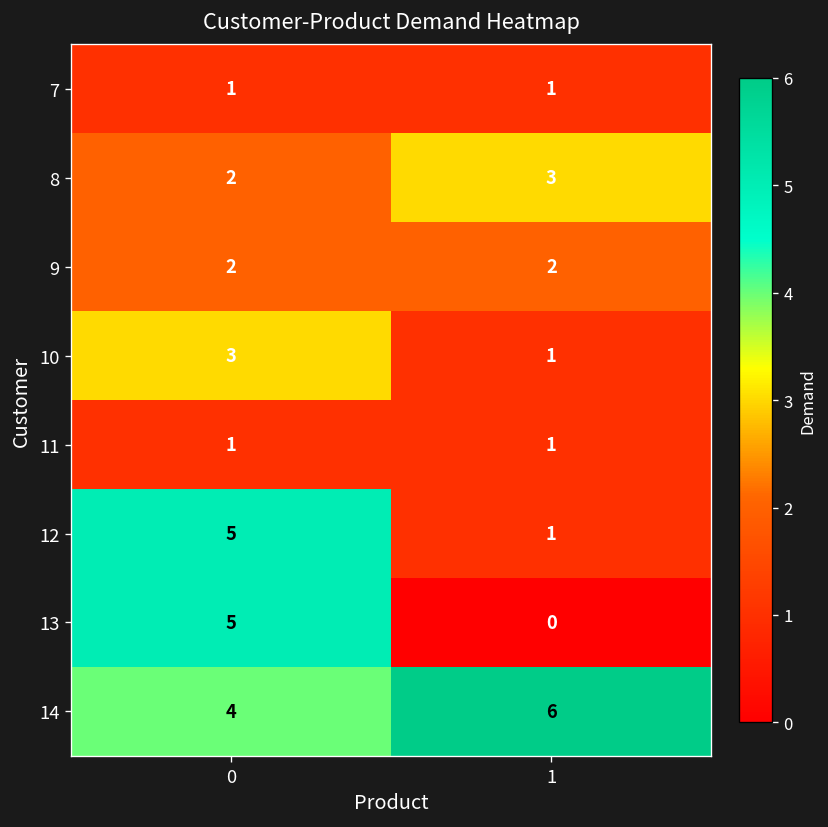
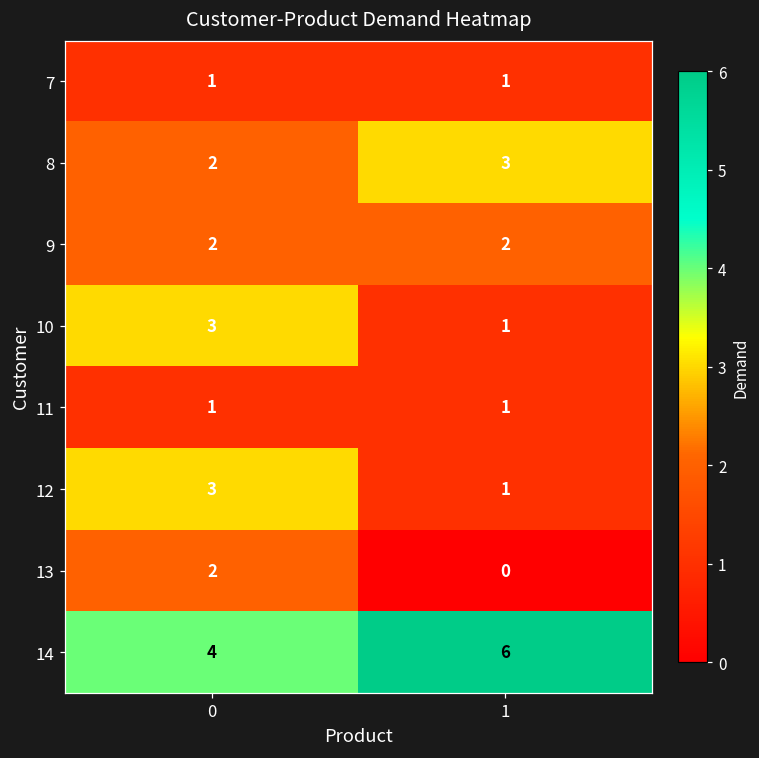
  {
    "7": {
      "0": 1,
      "1": 1
    },
    "8": {
      "0": 2,
      "1": 3
    },
    "9": {
      "0": 2,
      "1": 2
    },
    "10": {
      "0": 3,
      "1": 1
    },
    "11": {
      "0": 1,
      "1": 1
    },
    "12": {
-     "0": 5,
+     "0": 3,
      "1": 1
    },
    "13": {
-     "0": 5,
+     "0": 2,
      "1": 0
    },
    "14": {
      "0": 4,
      "1": 6
    }
  }
